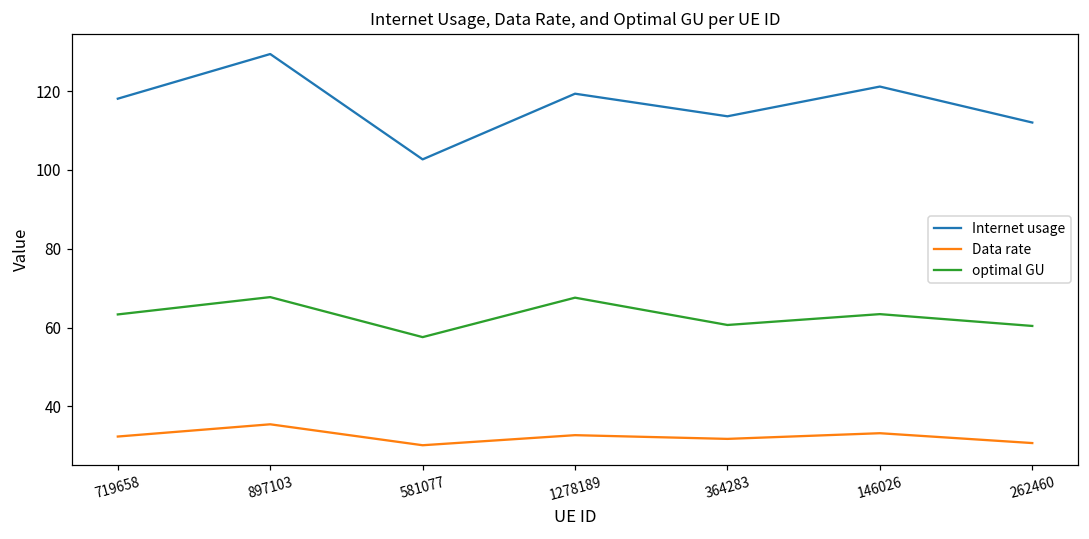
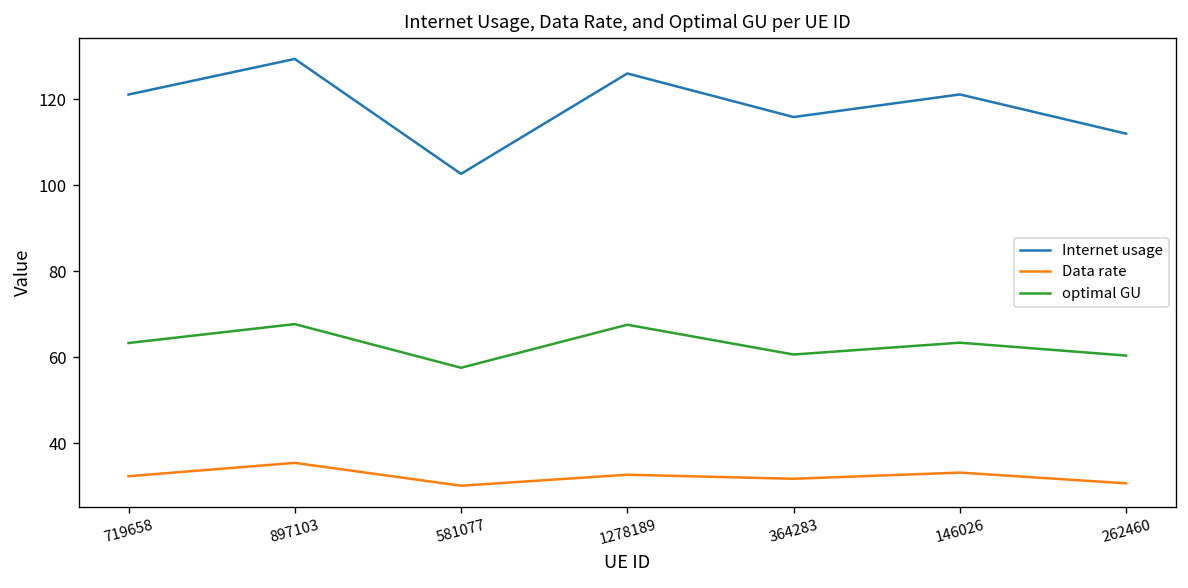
  {
    "Internet usage": {
-     "719658": 118,
+     "719658": 121,
      "897103": 129,
      "581077": 103,
-     "1278189": 119,
-     "364283": 114,
+     "1278189": 126,
+     "364283": 116,
      "146026": 121,
      "262460": 112
    },
    "Data rate": {
      "719658": 32,
      "897103": 35,
      "581077": 30,
      "1278189": 33,
      "364283": 32,
      "146026": 33,
      "262460": 31
    },
    "optimal GU": {
      "719658": 63,
      "897103": 68,
      "581077": 58,
      "1278189": 68,
      "364283": 61,
      "146026": 63,
      "262460": 60
    }
  }
